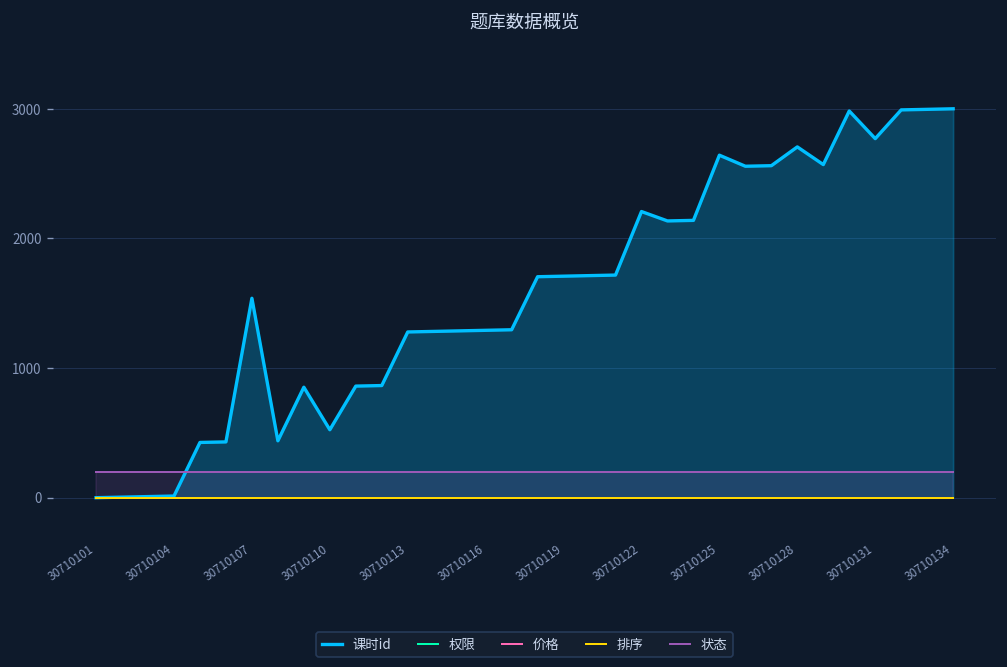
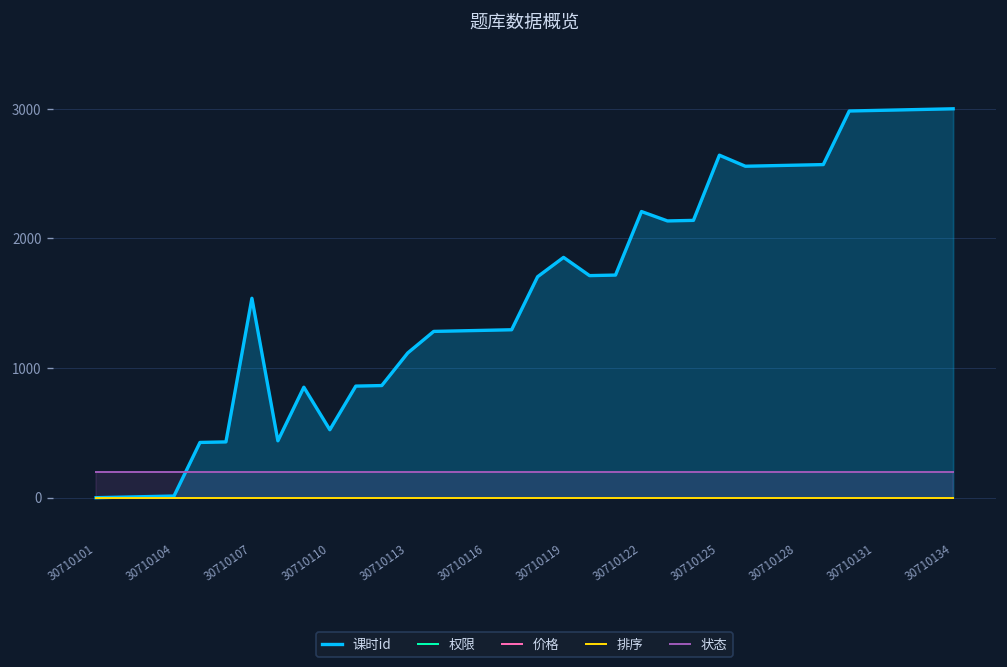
  {
    "课时id": {
      "30710107": 1540,
      "30710110": 520,
-     "30710113": 1280,
+     "30710113": 1120,
      "30710116": 1290,
-     "30710119": 1710,
+     "30710119": 1850,
      "30710122": 2210,
      "30710125": 2640,
-     "30710128": 2710,
-     "30710131": 2770,
+     "30710128": 2570,
+     "30710131": 2990,
      "30710134": 3000
    },
    "排序": {
      "30710107": 0,
      "30710110": 0,
      "30710113": 0,
      "30710116": 0,
      "30710119": 0,
      "30710122": 0,
      "30710125": 0,
      "30710128": 0,
      "30710131": 0,
      "30710134": 0
    },
    "状态": {
      "30710101": 200,
      "30710104": 200,
      "30710107": 200,
      "30710110": 200,
      "30710113": 200,
      "30710116": 200,
      "30710119": 200,
      "30710122": 200,
      "30710125": 200,
      "30710128": 200,
      "30710131": 200,
      "30710134": 200
    }
  }
